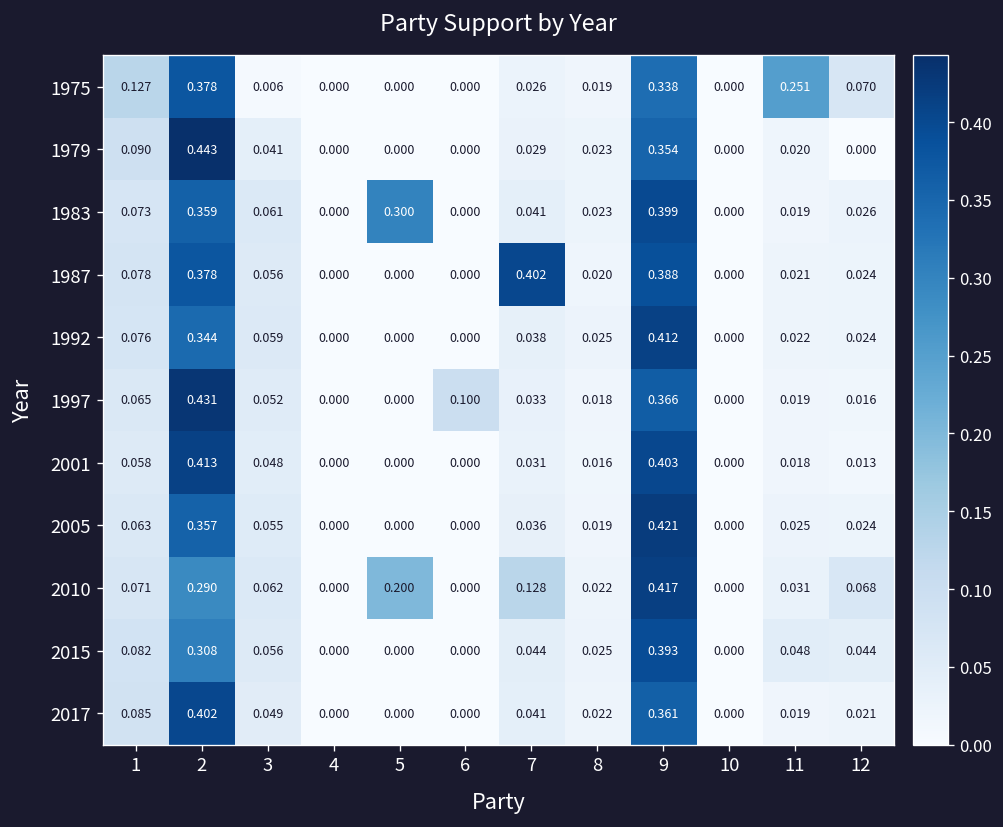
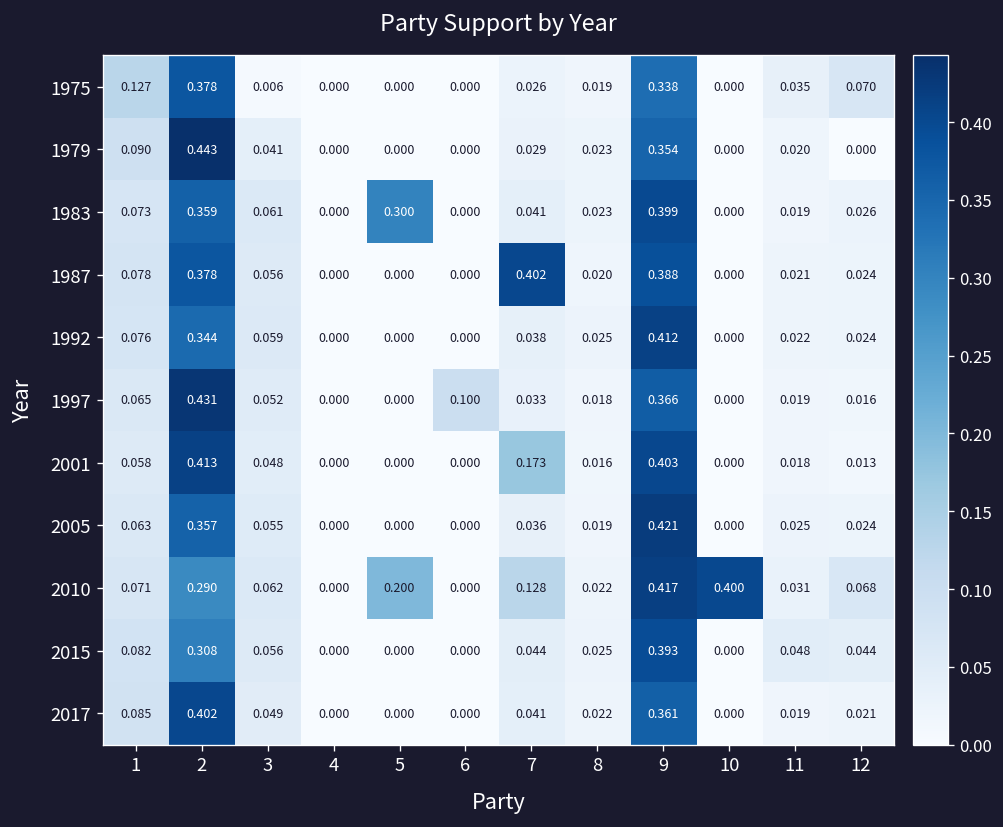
  {
    "1975": {
      "1": 0.127,
      "2": 0.378,
      "3": 0.006,
      "4": 0.000,
      "5": 0.000,
      "6": 0.000,
      "7": 0.026,
      "8": 0.019,
      "9": 0.338,
      "10": 0.000,
-     "11": 0.251,
+     "11": 0.035,
      "12": 0.070
    },
    "1979": {
      "1": 0.090,
      "2": 0.443,
      "3": 0.041,
      "4": 0.000,
      "5": 0.000,
      "6": 0.000,
      "7": 0.029,
      "8": 0.023,
      "9": 0.354,
      "10": 0.000,
      "11": 0.020,
      "12": 0.000
    },
    "1983": {
      "1": 0.073,
      "2": 0.359,
      "3": 0.061,
      "4": 0.000,
      "5": 0.300,
      "6": 0.000,
      "7": 0.041,
      "8": 0.023,
      "9": 0.399,
      "10": 0.000,
      "11": 0.019,
      "12": 0.026
    },
    "1987": {
      "1": 0.078,
      "2": 0.378,
      "3": 0.056,
      "4": 0.000,
      "5": 0.000,
      "6": 0.000,
      "7": 0.402,
      "8": 0.020,
      "9": 0.388,
      "10": 0.000,
      "11": 0.021,
      "12": 0.024
    },
    "1992": {
      "1": 0.076,
      "2": 0.344,
      "3": 0.059,
      "4": 0.000,
      "5": 0.000,
      "6": 0.000,
      "7": 0.038,
      "8": 0.025,
      "9": 0.412,
      "10": 0.000,
      "11": 0.022,
      "12": 0.024
    },
    "1997": {
      "1": 0.065,
      "2": 0.431,
      "3": 0.052,
      "4": 0.000,
      "5": 0.000,
      "6": 0.100,
      "7": 0.033,
      "8": 0.018,
      "9": 0.366,
      "10": 0.000,
      "11": 0.019,
      "12": 0.016
    },
    "2001": {
      "1": 0.058,
      "2": 0.413,
      "3": 0.048,
      "4": 0.000,
      "5": 0.000,
      "6": 0.000,
-     "7": 0.031,
+     "7": 0.173,
      "8": 0.016,
      "9": 0.403,
      "10": 0.000,
      "11": 0.018,
      "12": 0.013
    },
    "2005": {
      "1": 0.063,
      "2": 0.357,
      "3": 0.055,
      "4": 0.000,
      "5": 0.000,
      "6": 0.000,
      "7": 0.036,
      "8": 0.019,
      "9": 0.421,
      "10": 0.000,
      "11": 0.025,
      "12": 0.024
    },
    "2010": {
      "1": 0.071,
      "2": 0.290,
      "3": 0.062,
      "4": 0.000,
      "5": 0.200,
      "6": 0.000,
      "7": 0.128,
      "8": 0.022,
      "9": 0.417,
-     "10": 0.000,
+     "10": 0.400,
      "11": 0.031,
      "12": 0.068
    },
    "2015": {
      "1": 0.082,
      "2": 0.308,
      "3": 0.056,
      "4": 0.000,
      "5": 0.000,
      "6": 0.000,
      "7": 0.044,
      "8": 0.025,
      "9": 0.393,
      "10": 0.000,
      "11": 0.048,
      "12": 0.044
    },
    "2017": {
      "1": 0.085,
      "2": 0.402,
      "3": 0.049,
      "4": 0.000,
      "5": 0.000,
      "6": 0.000,
      "7": 0.041,
      "8": 0.022,
      "9": 0.361,
      "10": 0.000,
      "11": 0.019,
      "12": 0.021
    }
  }
